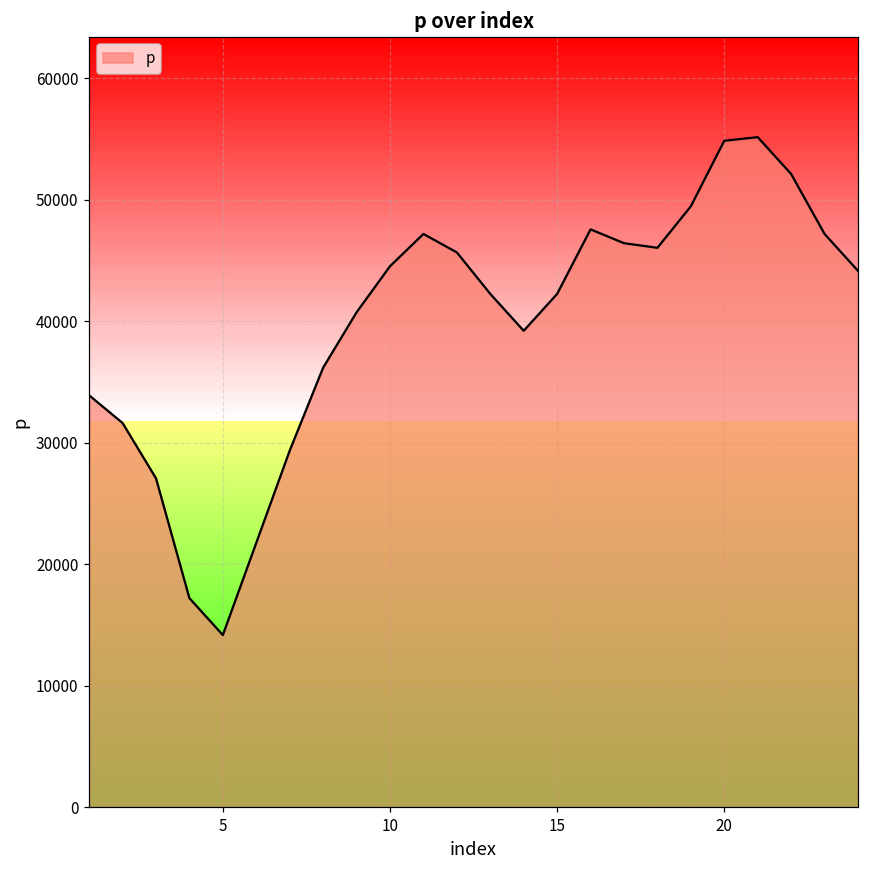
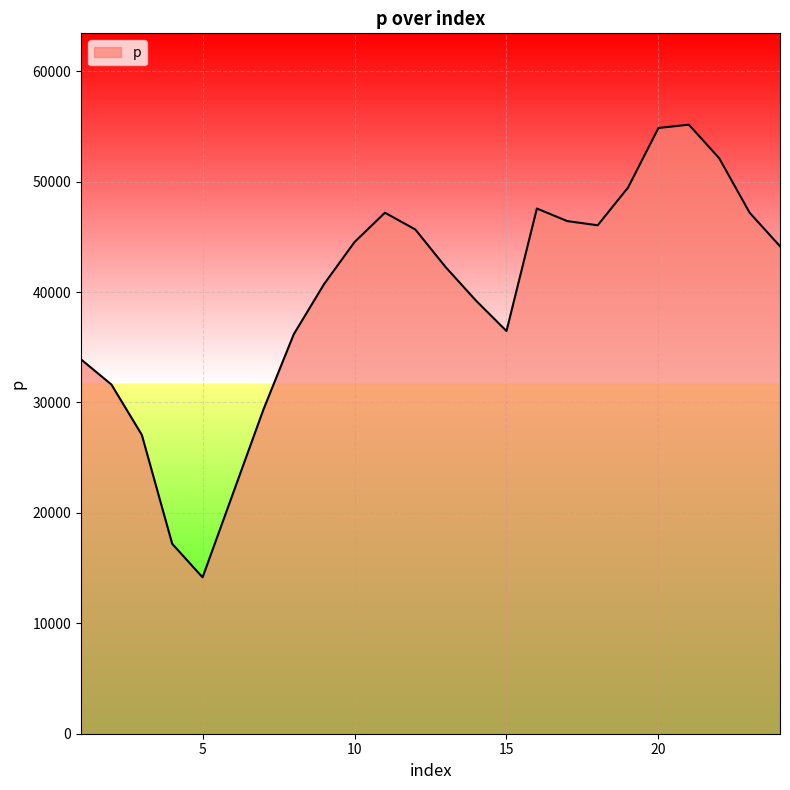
  {
    "5": 14200,
    "10": 44500,
-   "15": 42300,
+   "15": 36500,
    "20": 54900
  }
